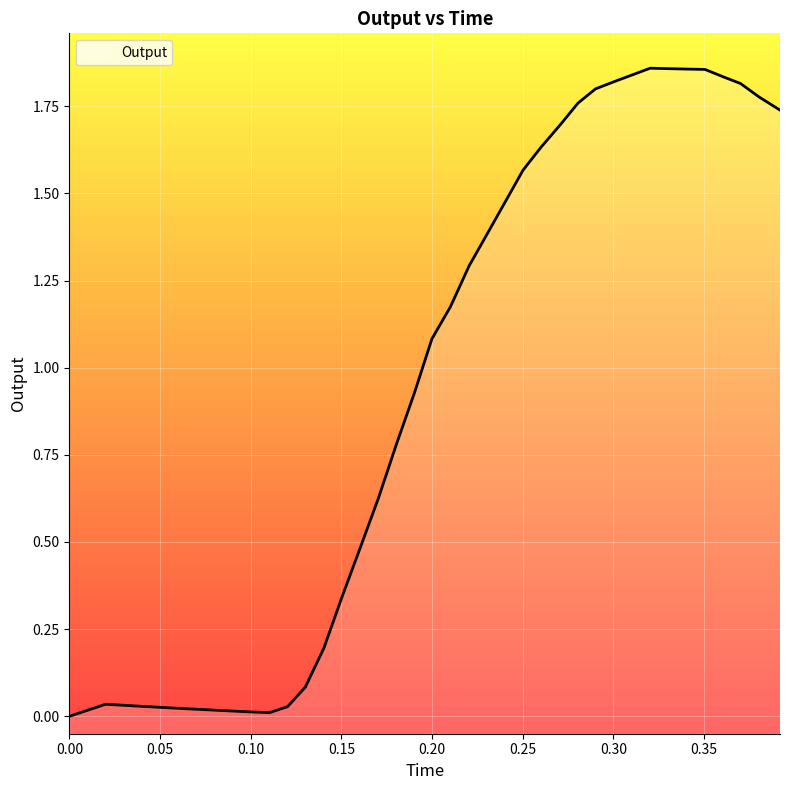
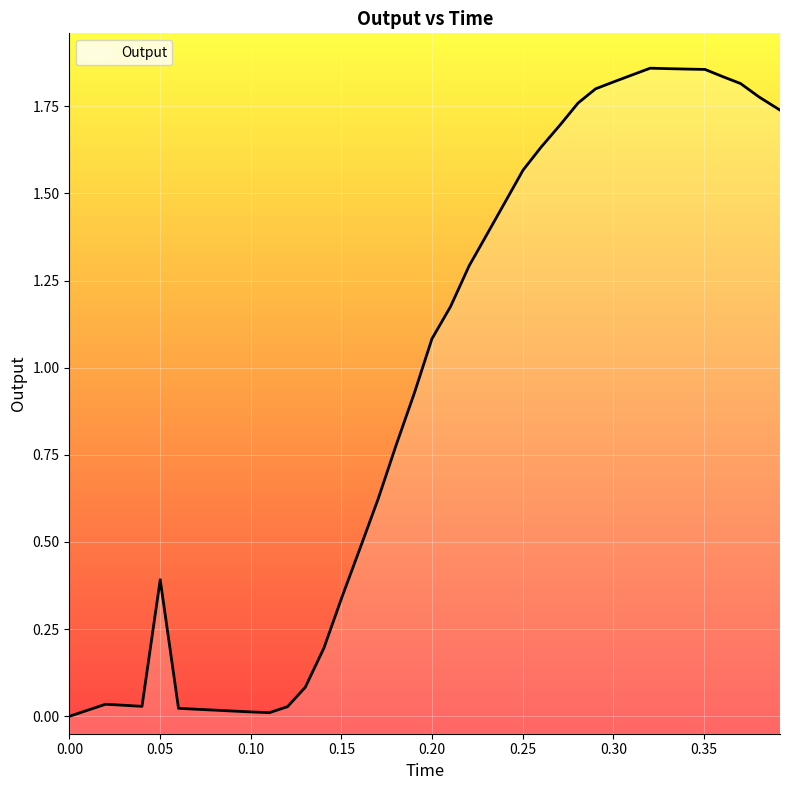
  {
    "0.00": 0.00,
-   "0.05": 0.03,
+   "0.05": 0.39,
    "0.20": 1.08
  }
